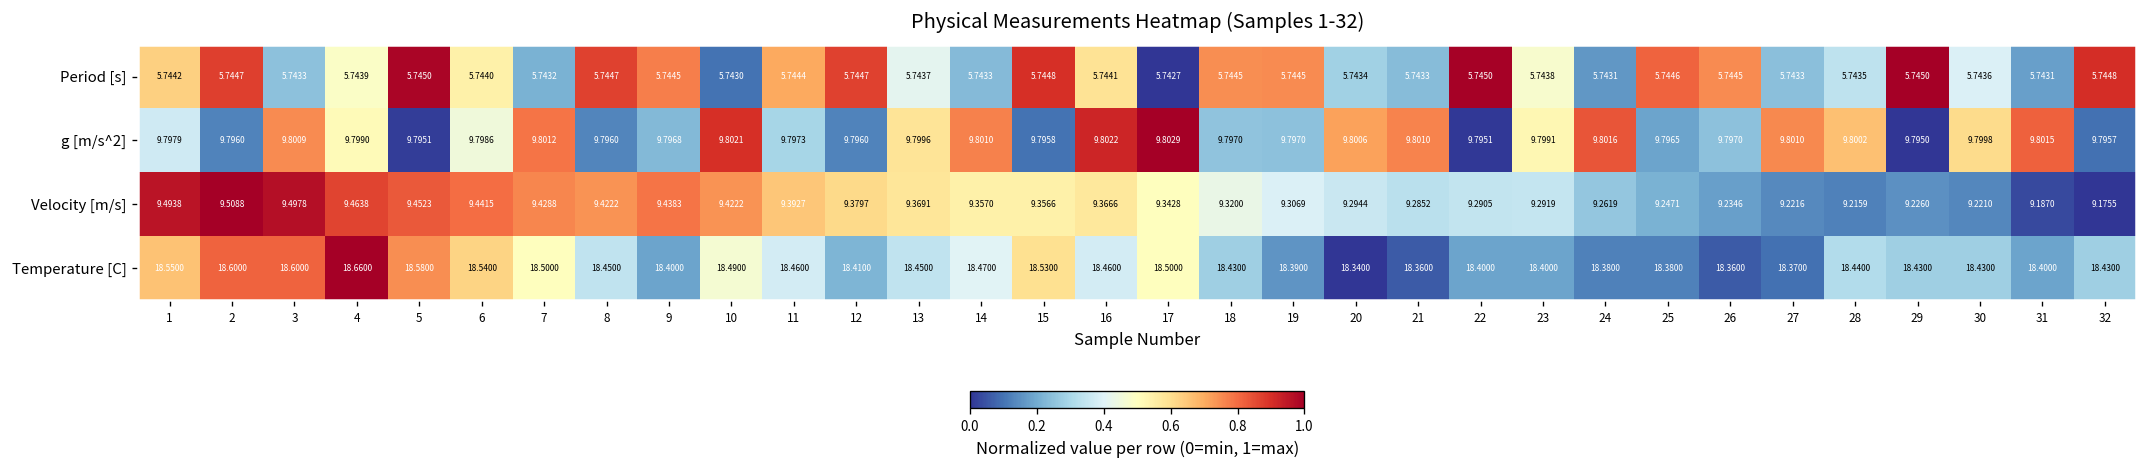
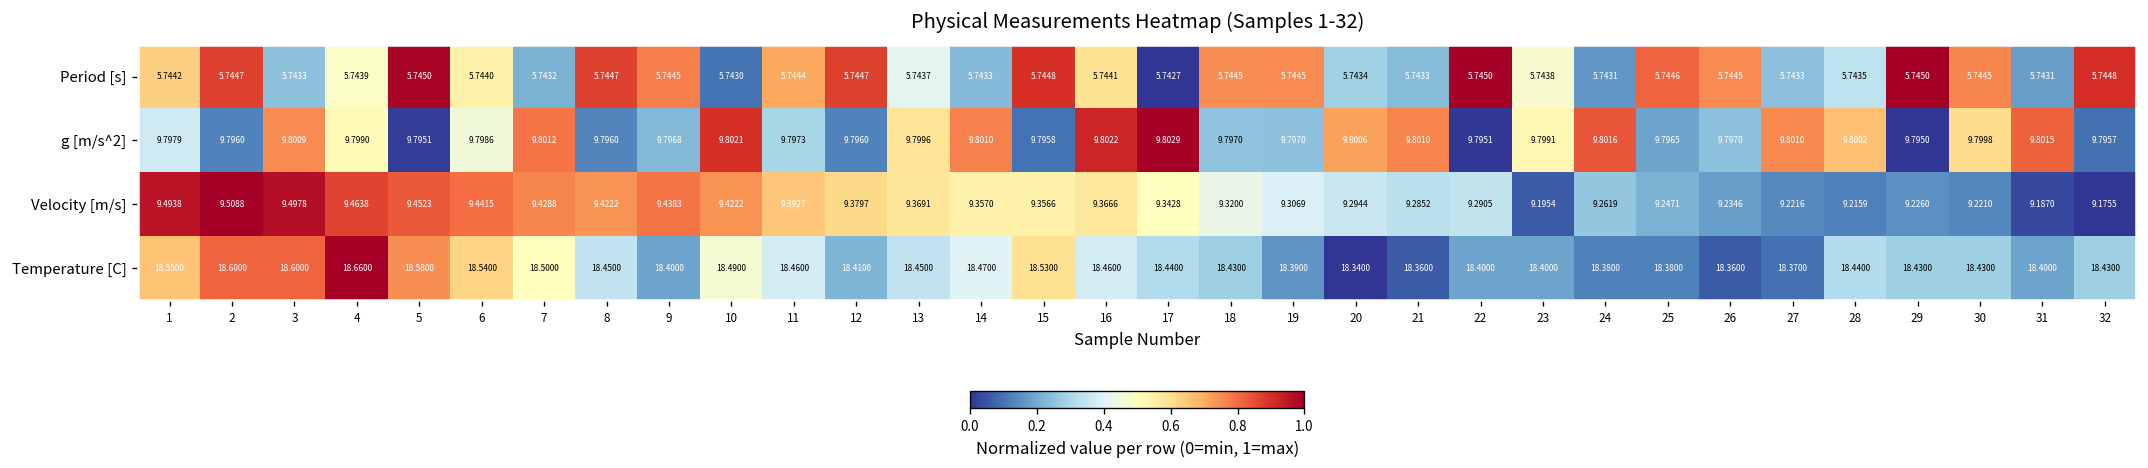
  {
    "Period [s]": {
      "1": 5.7442,
      "2": 5.7447,
      "3": 5.7433,
      "4": 5.7439,
      "5": 5.7450,
      "6": 5.7440,
      "7": 5.7432,
      "8": 5.7447,
      "9": 5.7445,
      "10": 5.7430,
      "11": 5.7444,
      "12": 5.7447,
      "13": 5.7437,
      "14": 5.7433,
      "15": 5.7448,
      "16": 5.7441,
      "17": 5.7427,
      "18": 5.7445,
      "19": 5.7445,
      "20": 5.7434,
      "21": 5.7433,
      "22": 5.7450,
      "23": 5.7438,
      "24": 5.7431,
      "25": 5.7446,
      "26": 5.7445,
      "27": 5.7433,
      "28": 5.7435,
      "29": 5.7450,
-     "30": 5.7436,
+     "30": 5.7445,
      "31": 5.7431,
      "32": 5.7448
    },
    "g [m/s^2]": {
      "1": 9.7979,
      "2": 9.7960,
      "3": 9.8009,
      "4": 9.7990,
      "5": 9.7951,
      "6": 9.7986,
      "7": 9.8012,
      "8": 9.7960,
      "9": 9.7968,
      "10": 9.8021,
      "11": 9.7973,
      "12": 9.7960,
      "13": 9.7996,
      "14": 9.8010,
      "15": 9.7958,
      "16": 9.8022,
      "17": 9.8029,
      "18": 9.7970,
      "19": 9.7970,
      "20": 9.8006,
      "21": 9.8010,
      "22": 9.7951,
      "23": 9.7991,
      "24": 9.8016,
      "25": 9.7965,
      "26": 9.7970,
      "27": 9.8010,
      "28": 9.8002,
      "29": 9.7950,
      "30": 9.7998,
      "31": 9.8015,
      "32": 9.7957
    },
    "Velocity [m/s]": {
      "1": 9.4938,
      "2": 9.5088,
      "3": 9.4978,
      "4": 9.4638,
      "5": 9.4523,
      "6": 9.4415,
      "7": 9.4288,
      "8": 9.4222,
      "9": 9.4383,
      "10": 9.4222,
      "11": 9.3927,
      "12": 9.3797,
      "13": 9.3691,
      "14": 9.3570,
      "15": 9.3566,
      "16": 9.3666,
      "17": 9.3428,
      "18": 9.3200,
      "19": 9.3069,
      "20": 9.2944,
      "21": 9.2852,
      "22": 9.2905,
-     "23": 9.2919,
+     "23": 9.1954,
      "24": 9.2619,
      "25": 9.2471,
      "26": 9.2346,
      "27": 9.2216,
      "28": 9.2159,
      "29": 9.2260,
      "30": 9.2210,
      "31": 9.1870,
      "32": 9.1755
    },
    "Temperature [C]": {
      "1": 18.5500,
      "2": 18.6000,
      "3": 18.6000,
      "4": 18.6600,
      "5": 18.5800,
      "6": 18.5400,
      "7": 18.5000,
      "8": 18.4500,
      "9": 18.4000,
      "10": 18.4900,
      "11": 18.4600,
      "12": 18.4100,
      "13": 18.4500,
      "14": 18.4700,
      "15": 18.5300,
      "16": 18.4600,
-     "17": 18.5000,
+     "17": 18.4400,
      "18": 18.4300,
      "19": 18.3900,
      "20": 18.3400,
      "21": 18.3600,
      "22": 18.4000,
      "23": 18.4000,
      "24": 18.3800,
      "25": 18.3800,
      "26": 18.3600,
      "27": 18.3700,
      "28": 18.4400,
      "29": 18.4300,
      "30": 18.4300,
      "31": 18.4000,
      "32": 18.4300
    }
  }
